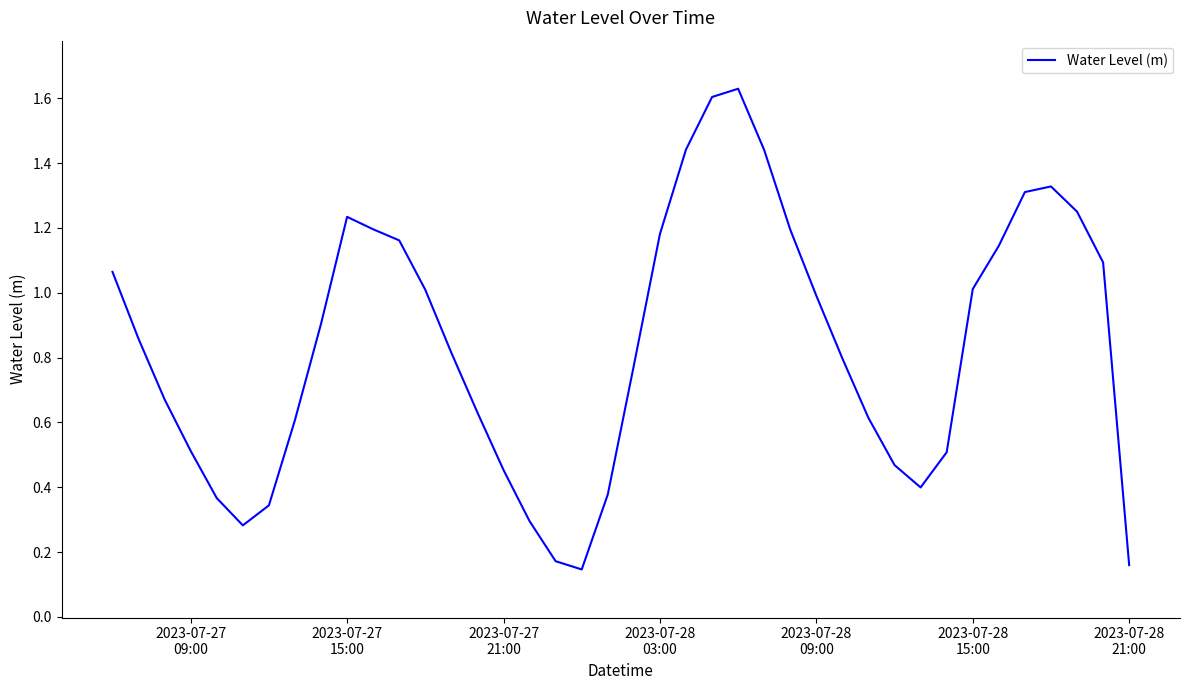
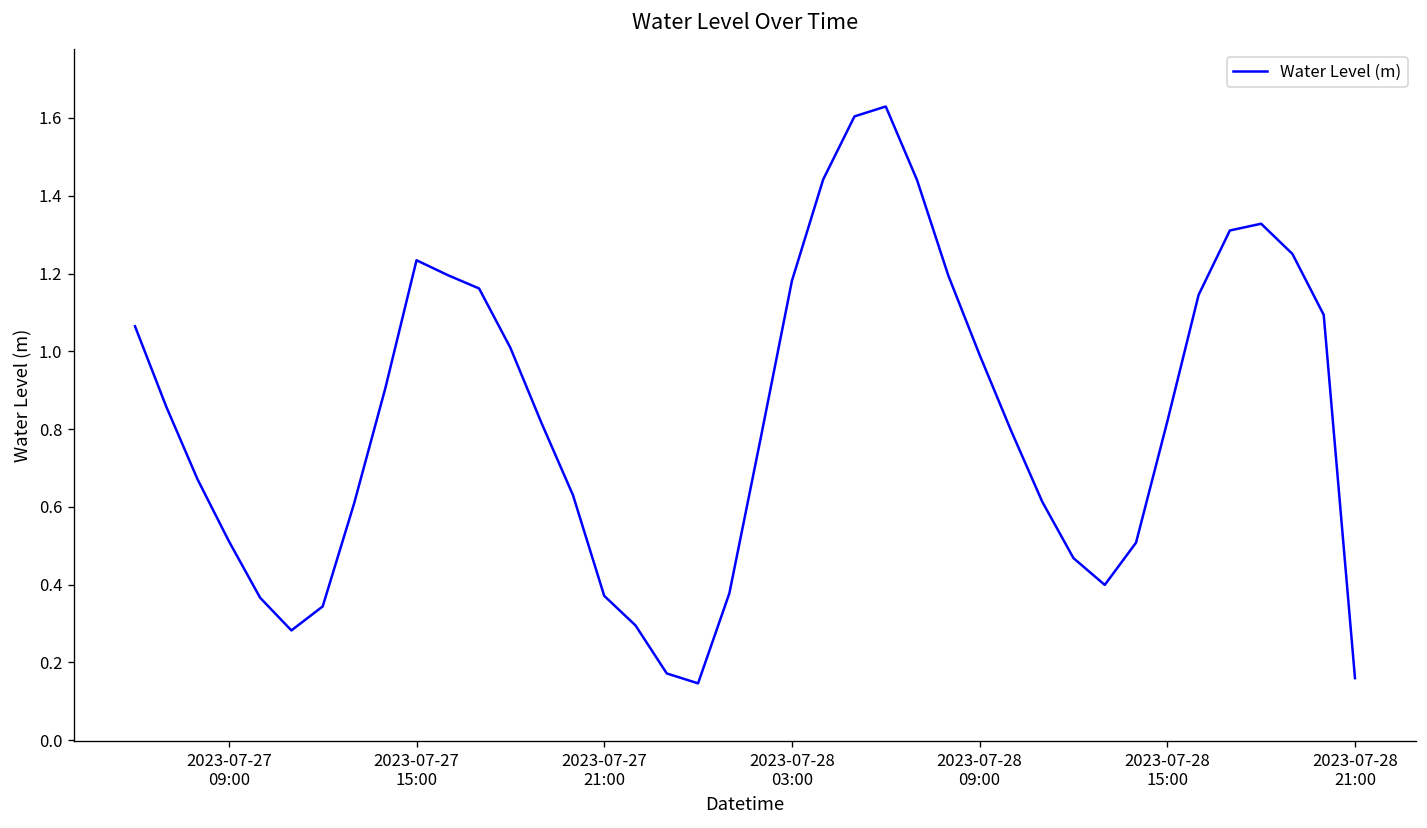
  {
    "2023-07-27 09:00": 0.51,
    "2023-07-27 15:00": 1.23,
-   "2023-07-27 21:00": 0.45,
+   "2023-07-27 21:00": 0.37,
    "2023-07-28 03:00": 1.18,
    "2023-07-28 09:00": 0.99,
-   "2023-07-28 15:00": 1.01,
+   "2023-07-28 15:00": 0.82,
    "2023-07-28 21:00": 0.16
  }
